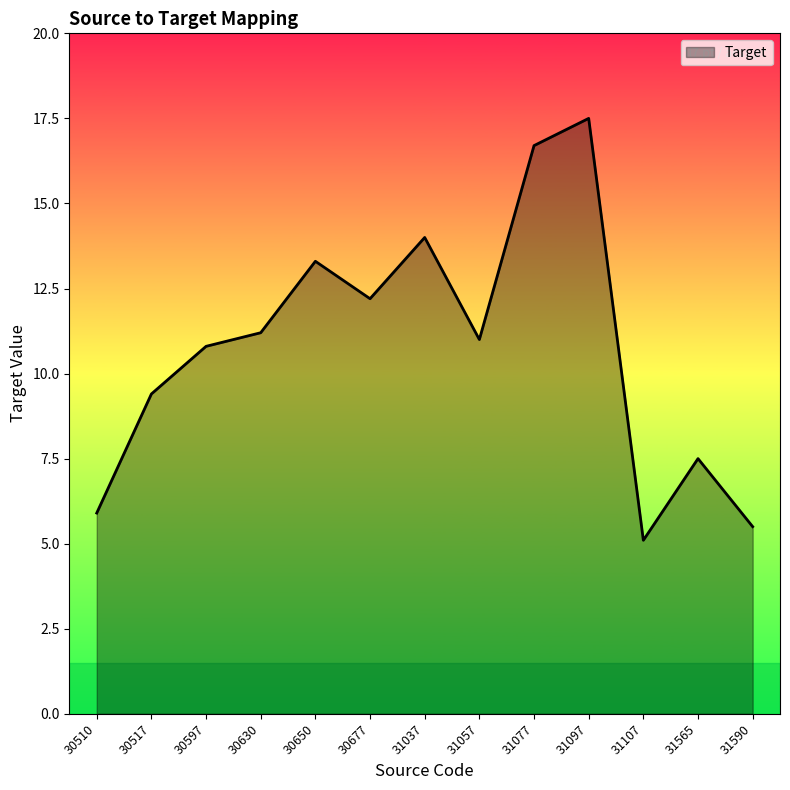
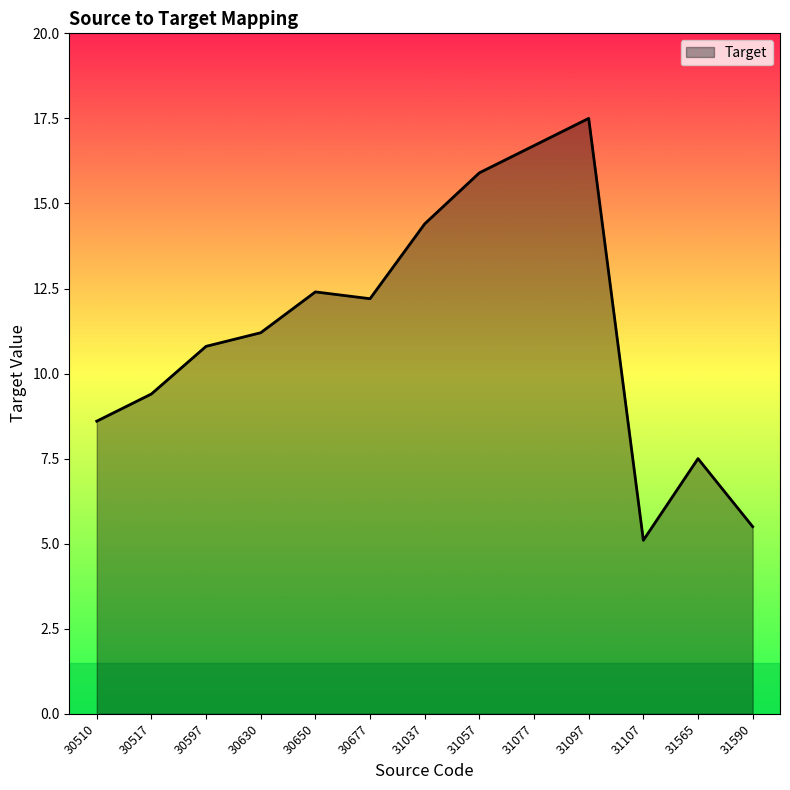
  {
-   "30510": 5.9,
+   "30510": 8.6,
    "30517": 9.4,
    "30597": 10.8,
    "30630": 11.2,
-   "30650": 13.3,
+   "30650": 12.4,
    "30677": 12.2,
-   "31037": 14.0,
-   "31057": 11.0,
+   "31037": 14.4,
+   "31057": 15.9,
    "31077": 16.7,
    "31097": 17.5,
    "31107": 5.1,
    "31565": 7.5,
    "31590": 5.5
  }
